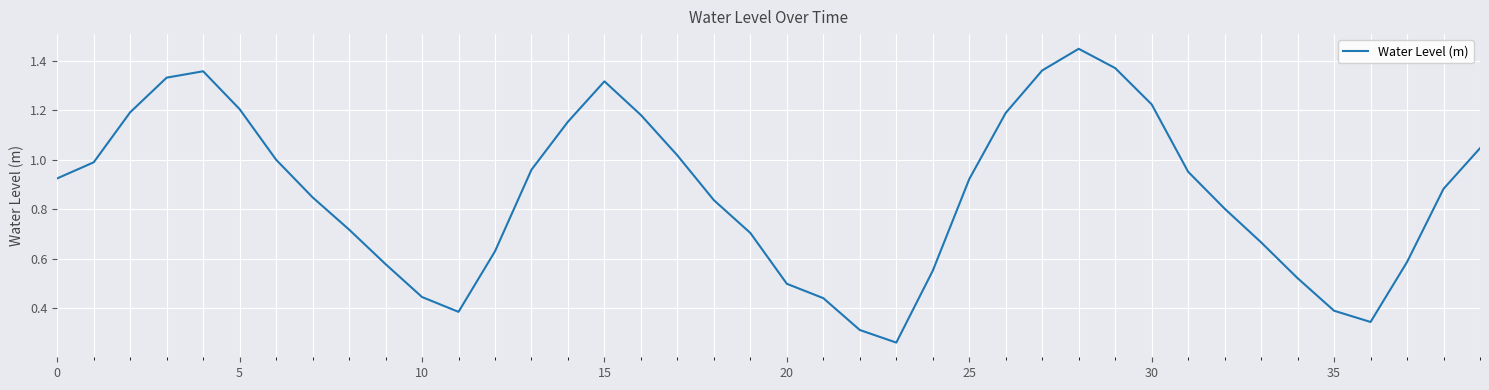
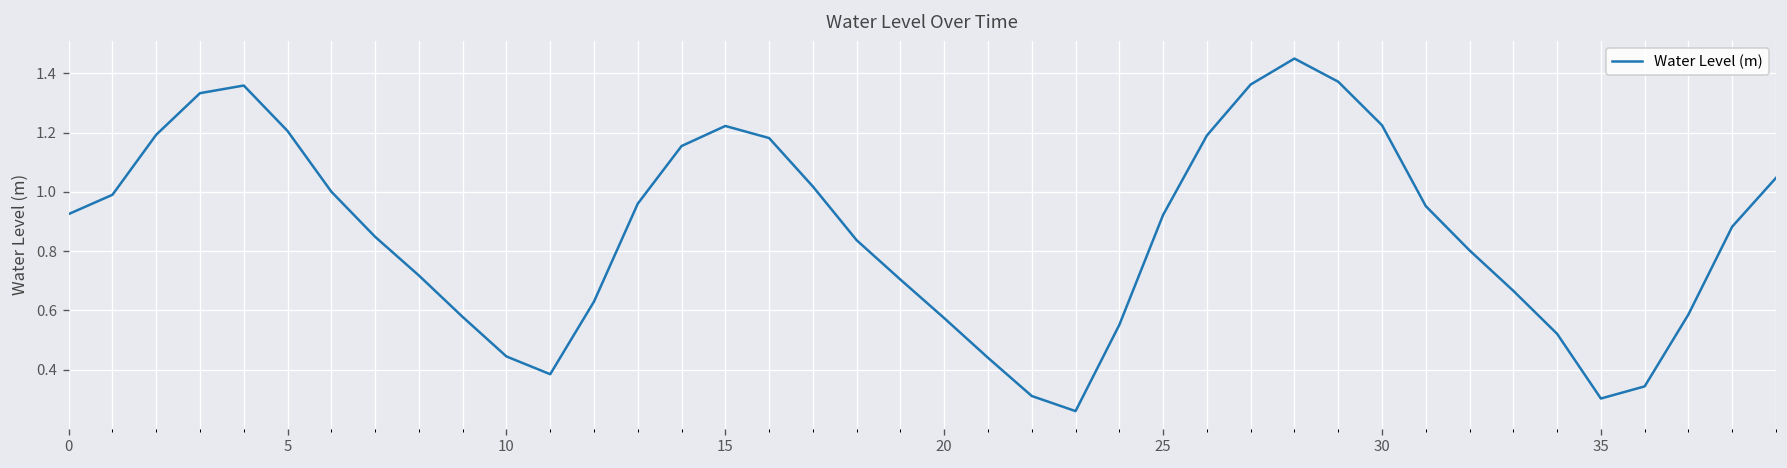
  {
    "0": 0.92,
    "5": 1.21,
    "10": 0.44,
-   "15": 1.32,
-   "20": 0.50,
+   "15": 1.22,
+   "20": 0.57,
    "25": 0.92,
    "30": 1.22,
-   "35": 0.39
+   "35": 0.30
  }
